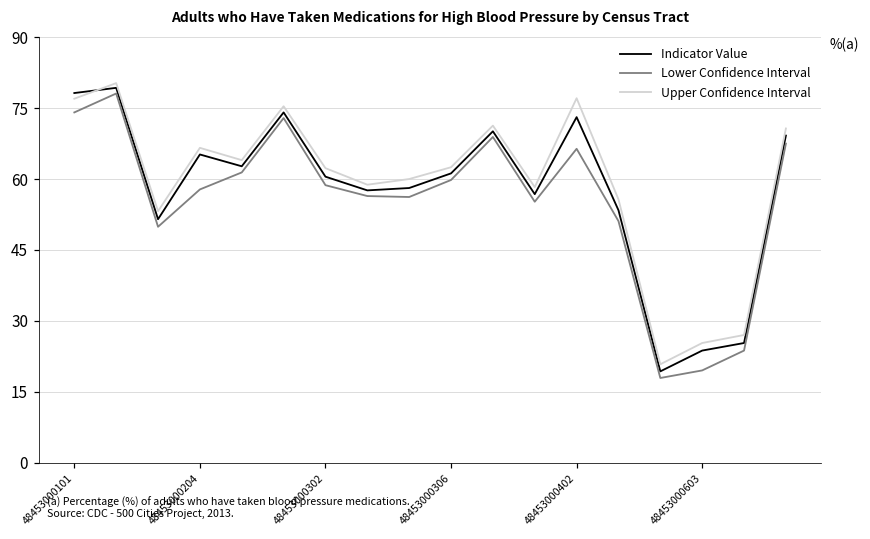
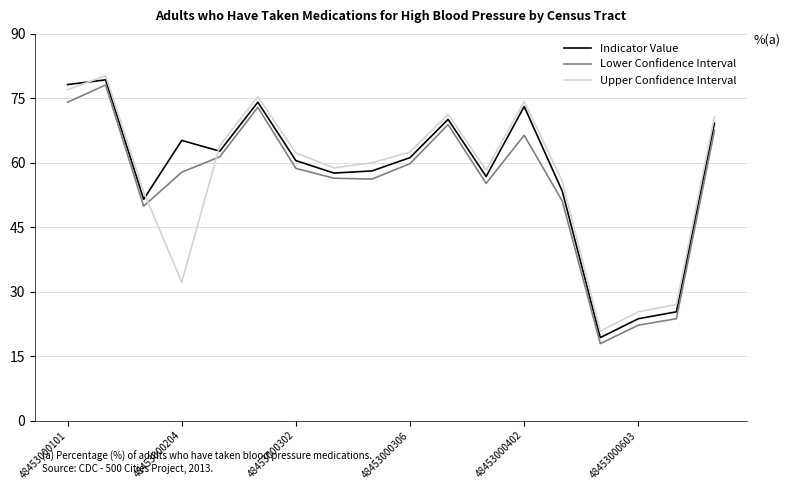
  {
    "Indicator Value": {
      "48453000101": 78,
      "48453000204": 65,
      "48453000302": 61,
      "48453000306": 61,
      "48453000402": 73,
      "48453000603": 24
    },
    "Lower Confidence Interval": {
      "48453000101": 74,
      "48453000204": 58,
      "48453000302": 59,
      "48453000306": 60,
      "48453000402": 66,
-     "48453000603": 20
+     "48453000603": 22
    },
    "Upper Confidence Interval": {
      "48453000101": 77,
-     "48453000204": 67,
+     "48453000204": 32,
      "48453000302": 62,
      "48453000306": 63,
-     "48453000402": 77,
+     "48453000402": 74,
      "48453000603": 25
    }
  }
